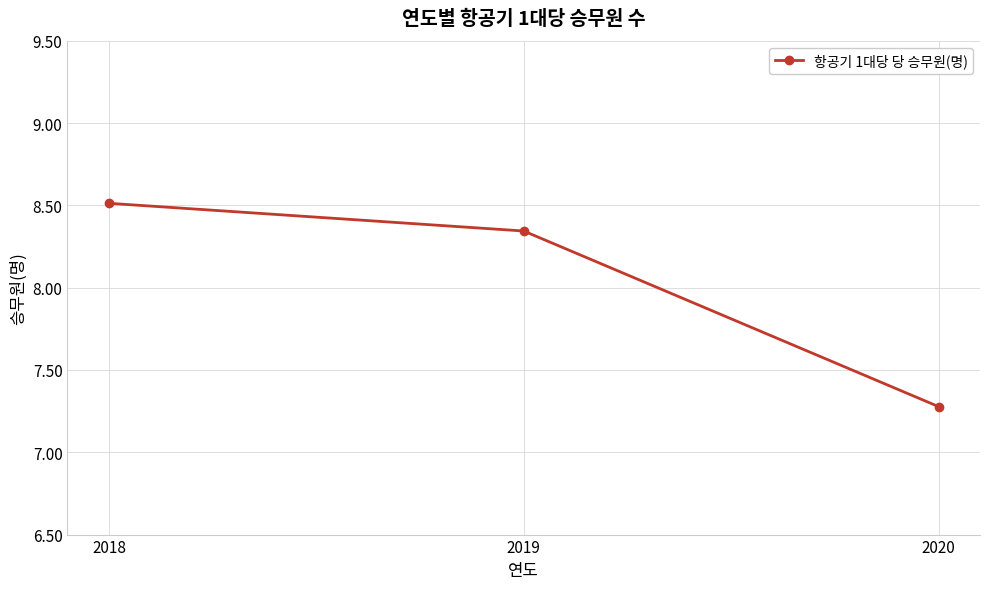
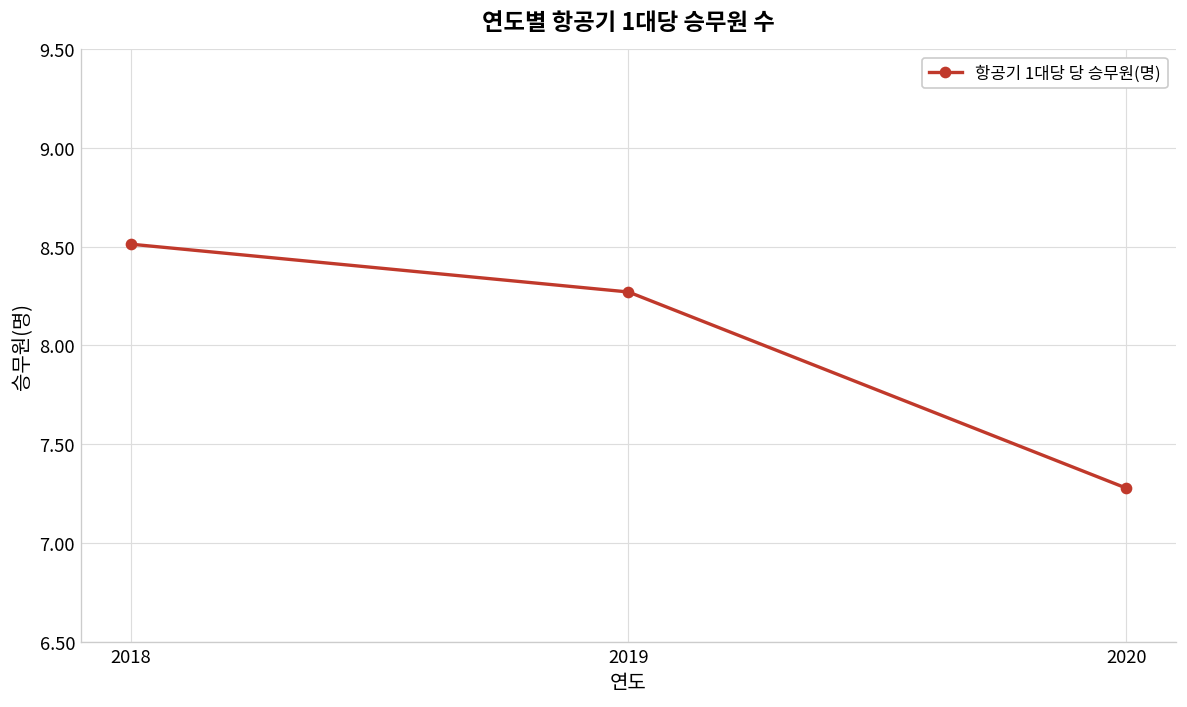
  {
    "2018": 8.51,
-   "2019": 8.34,
+   "2019": 8.27,
    "2020": 7.28
  }
